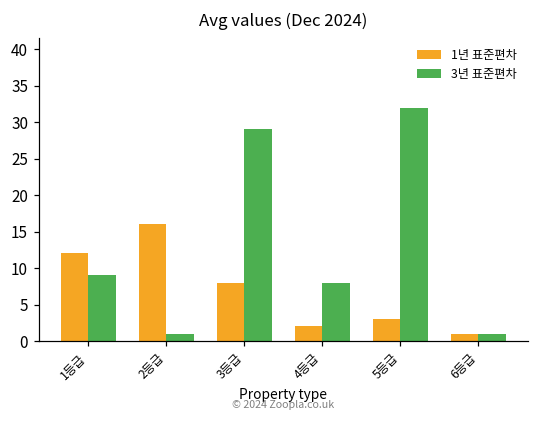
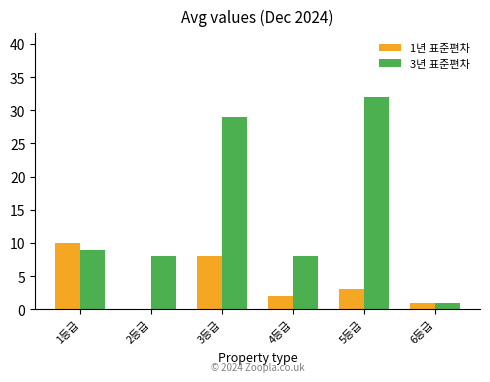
  {
    "1년 표준편차": {
-     "1등급": 12,
-     "2등급": 16,
+     "1등급": 10,
+     "2등급": 0,
      "3등급": 8,
      "4등급": 2,
      "5등급": 3,
      "6등급": 1
    },
    "3년 표준편차": {
      "1등급": 9,
-     "2등급": 1,
+     "2등급": 8,
      "3등급": 29,
      "4등급": 8,
      "5등급": 32,
      "6등급": 1
    }
  }
